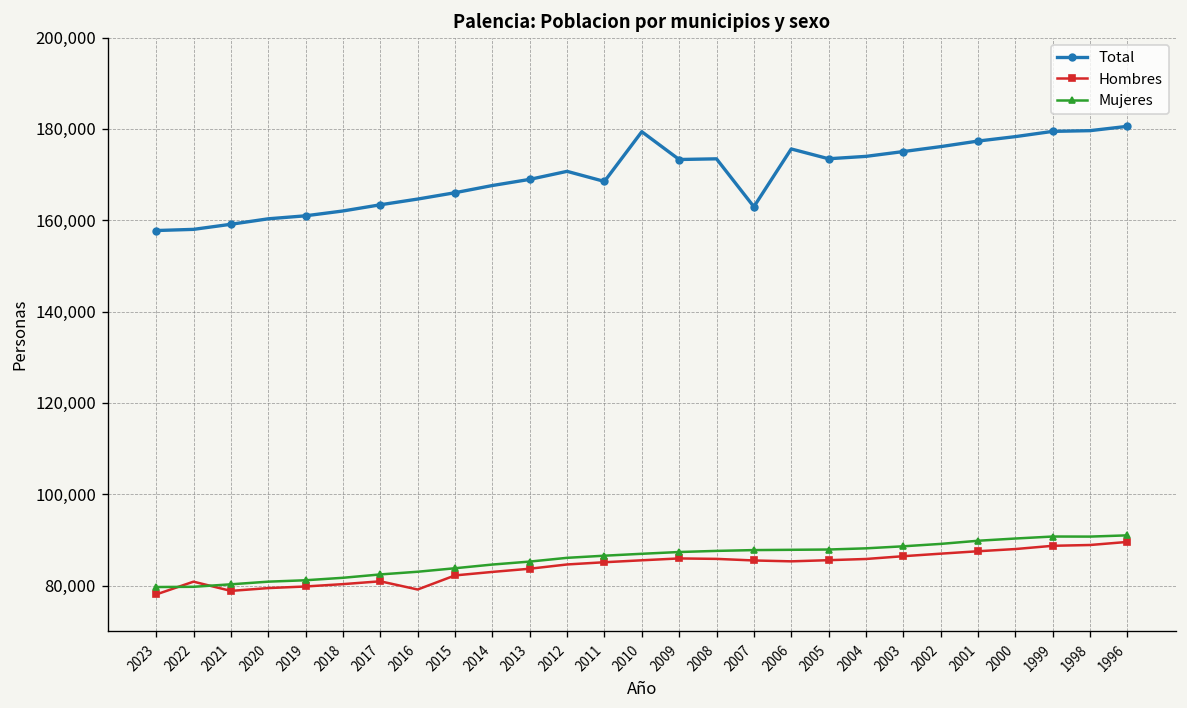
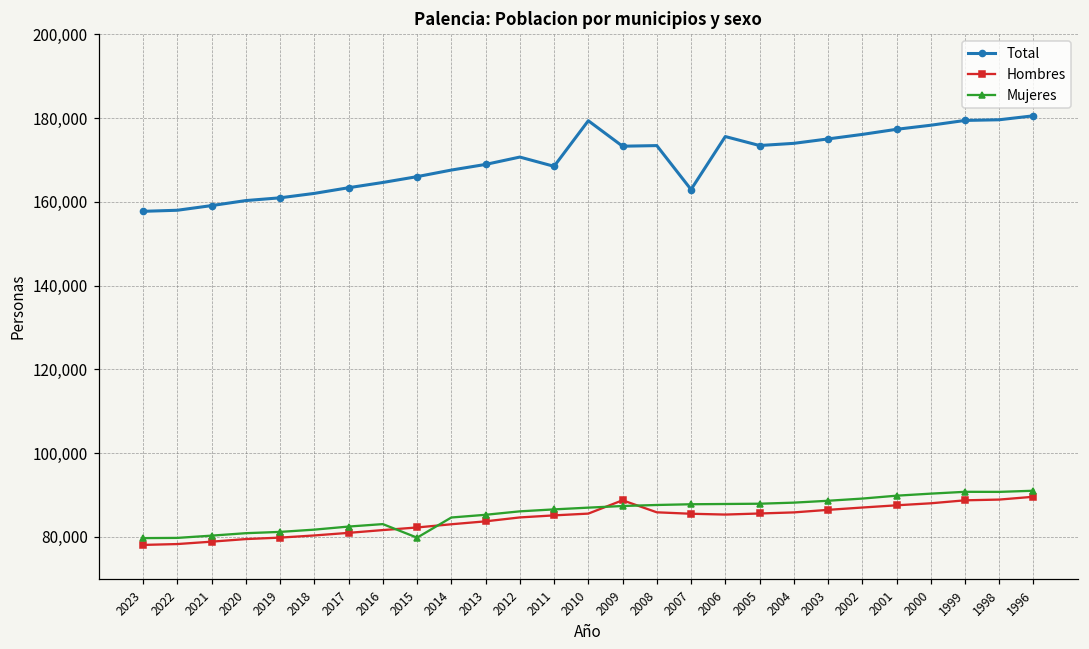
  {
    "Total": {
      "2023": "158,000",
      "2022": "158,000",
      "2021": "159,000",
      "2020": "160,000",
      "2019": "161,000",
      "2018": "162,000",
      "2017": "163,000",
      "2016": "165,000",
      "2015": "166,000",
      "2014": "168,000",
      "2013": "169,000",
      "2012": "171,000",
      "2011": "169,000",
      "2010": "179,000",
      "2009": "173,000",
      "2008": "173,000",
      "2007": "163,000",
      "2006": "176,000",
      "2005": "173,000",
      "2004": "174,000",
      "2003": "175,000",
      "2002": "176,000",
      "2001": "177,000",
      "2000": "178,000",
      "1999": "179,000",
      "1998": "180,000",
      "1996": "181,000"
    },
    "Hombres": {
      "2023": "78,000",
-     "2022": "81,000",
+     "2022": "78,000",
      "2021": "79,000",
      "2020": "79,000",
      "2019": "80,000",
      "2018": "80,000",
      "2017": "81,000",
-     "2016": "79,000",
+     "2016": "82,000",
      "2015": "82,000",
      "2014": "83,000",
      "2013": "84,000",
      "2012": "85,000",
      "2011": "85,000",
      "2010": "86,000",
-     "2009": "86,000",
+     "2009": "89,000",
      "2008": "86,000",
      "2007": "86,000",
      "2006": "85,000",
      "2005": "86,000",
      "2004": "86,000",
      "2003": "86,000",
      "2002": "87,000",
      "2001": "88,000",
      "2000": "88,000",
      "1999": "89,000",
      "1998": "89,000",
      "1996": "90,000"
    },
    "Mujeres": {
      "2023": "80,000",
      "2022": "80,000",
      "2021": "80,000",
      "2020": "81,000",
      "2019": "81,000",
      "2018": "82,000",
      "2017": "82,000",
      "2016": "83,000",
-     "2015": "84,000",
+     "2015": "80,000",
      "2014": "85,000",
      "2013": "85,000",
      "2012": "86,000",
      "2011": "87,000",
      "2010": "87,000",
      "2009": "87,000",
      "2008": "88,000",
      "2007": "88,000",
      "2006": "88,000",
      "2005": "88,000",
      "2004": "88,000",
      "2003": "89,000",
      "2002": "89,000",
      "2001": "90,000",
      "2000": "90,000",
      "1999": "91,000",
      "1998": "91,000",
      "1996": "91,000"
    }
  }
